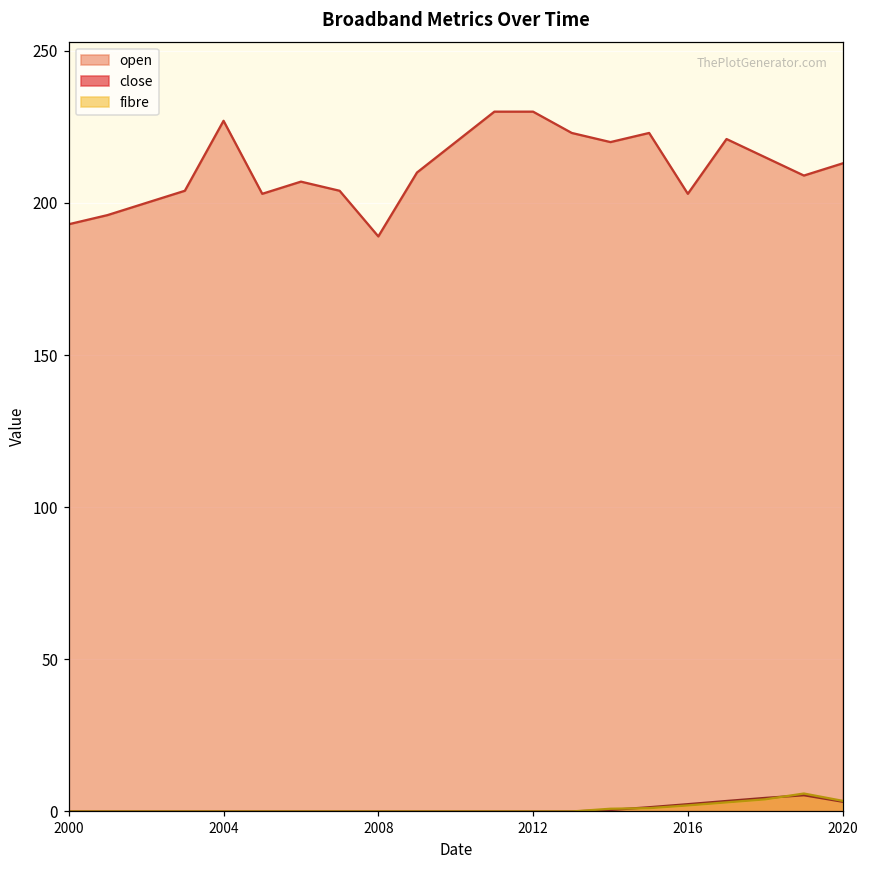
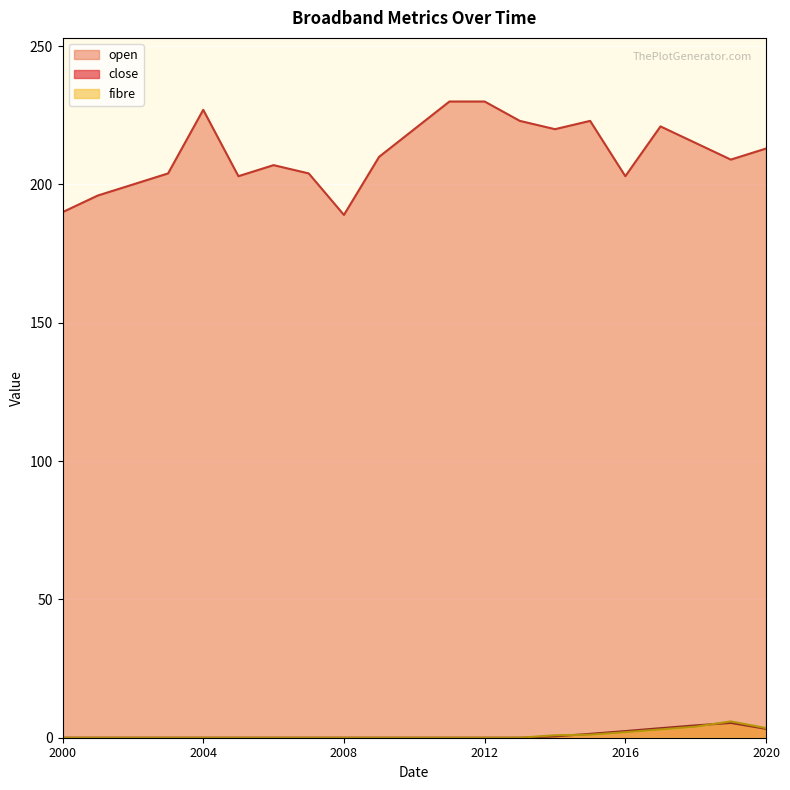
  {
    "open": {
-     "2000": 193,
+     "2000": 190,
      "2004": 227,
      "2008": 189,
      "2012": 230,
      "2016": 203,
      "2020": 213
    }
  }
